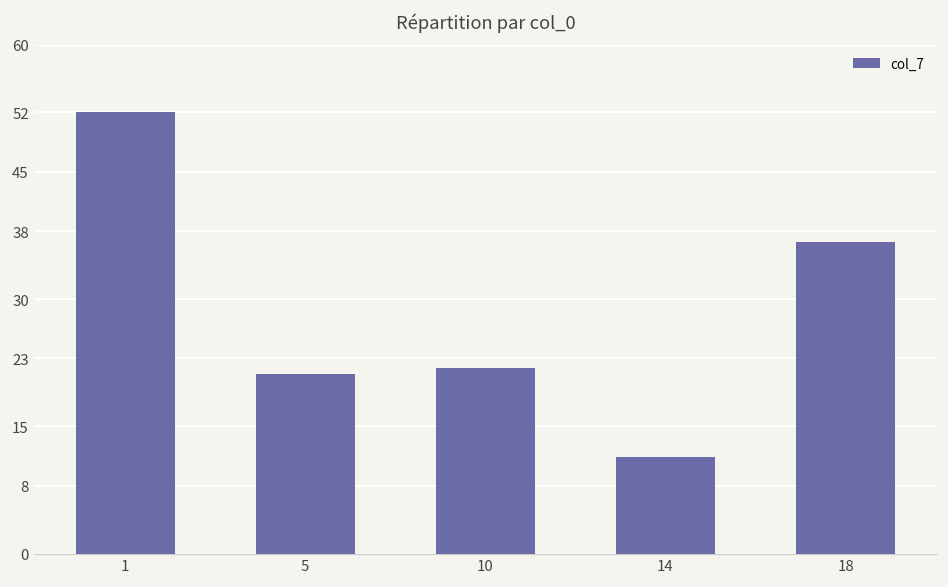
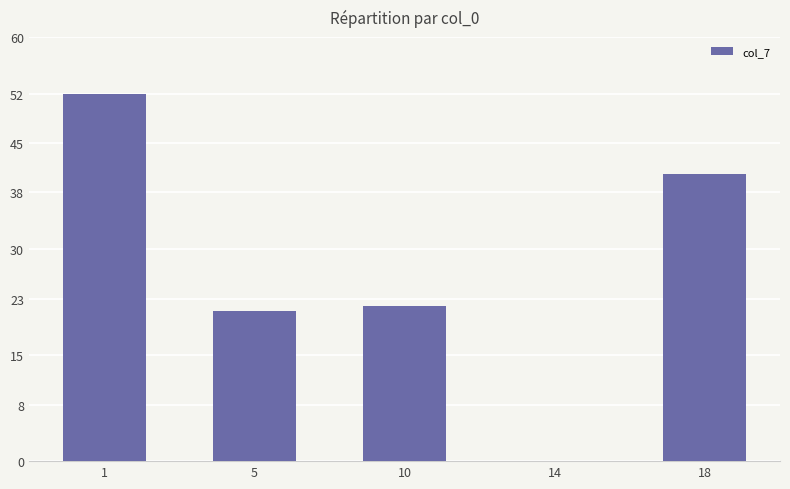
  {
    "1": 52,
    "5": 21,
    "10": 22,
-   "14": 11,
-   "18": 37
+   "14": 0,
+   "18": 41
  }
